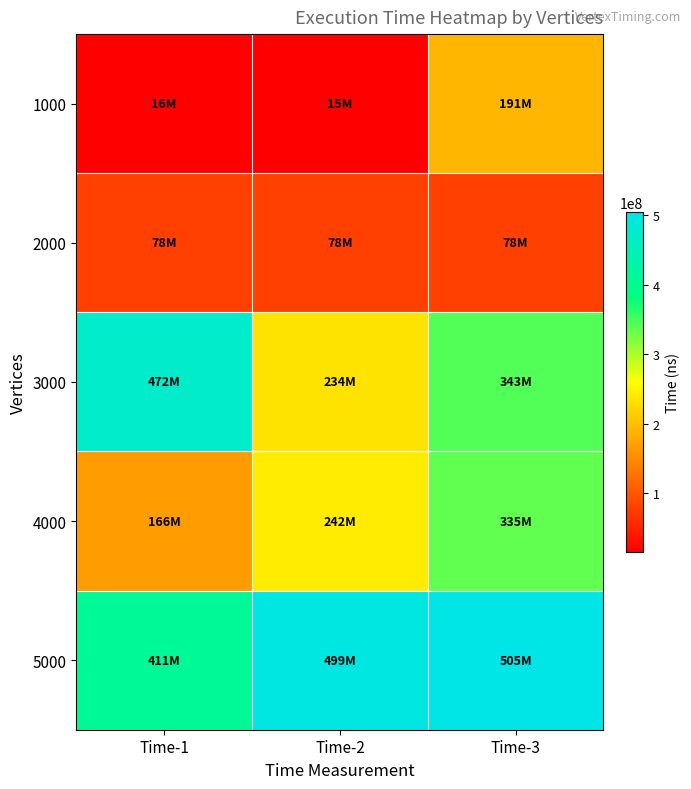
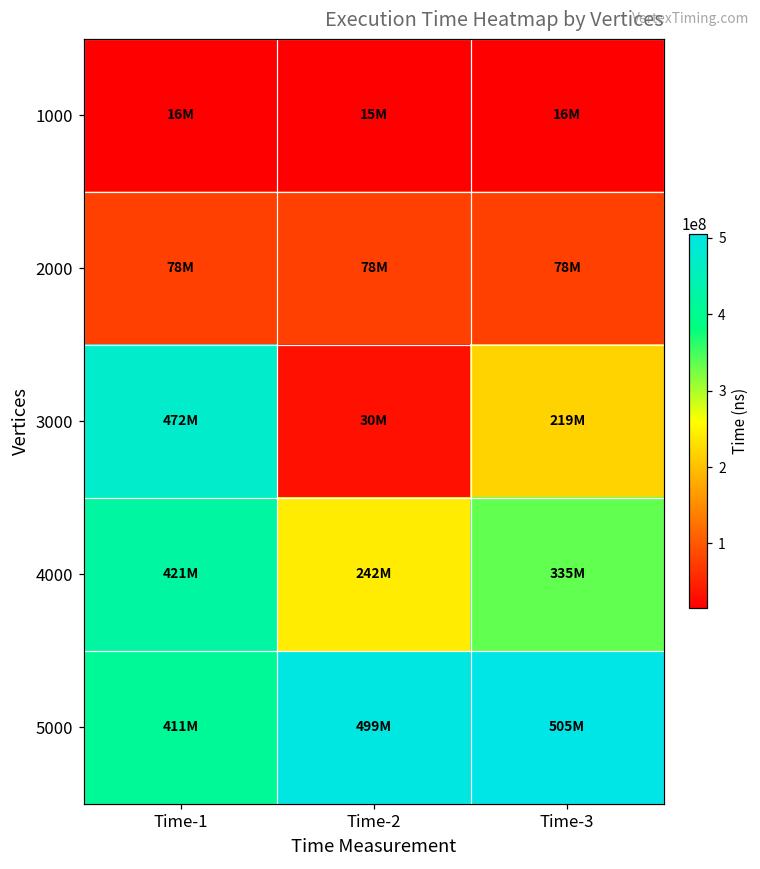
  {
    "1000": {
      "Time-1": "16M",
      "Time-2": "15M",
-     "Time-3": "191M"
+     "Time-3": "16M"
    },
    "2000": {
      "Time-1": "78M",
      "Time-2": "78M",
      "Time-3": "78M"
    },
    "3000": {
      "Time-1": "472M",
-     "Time-2": "234M",
-     "Time-3": "343M"
+     "Time-2": "30M",
+     "Time-3": "219M"
    },
    "4000": {
-     "Time-1": "166M",
+     "Time-1": "421M",
      "Time-2": "242M",
      "Time-3": "335M"
    },
    "5000": {
      "Time-1": "411M",
      "Time-2": "499M",
      "Time-3": "505M"
    }
  }
